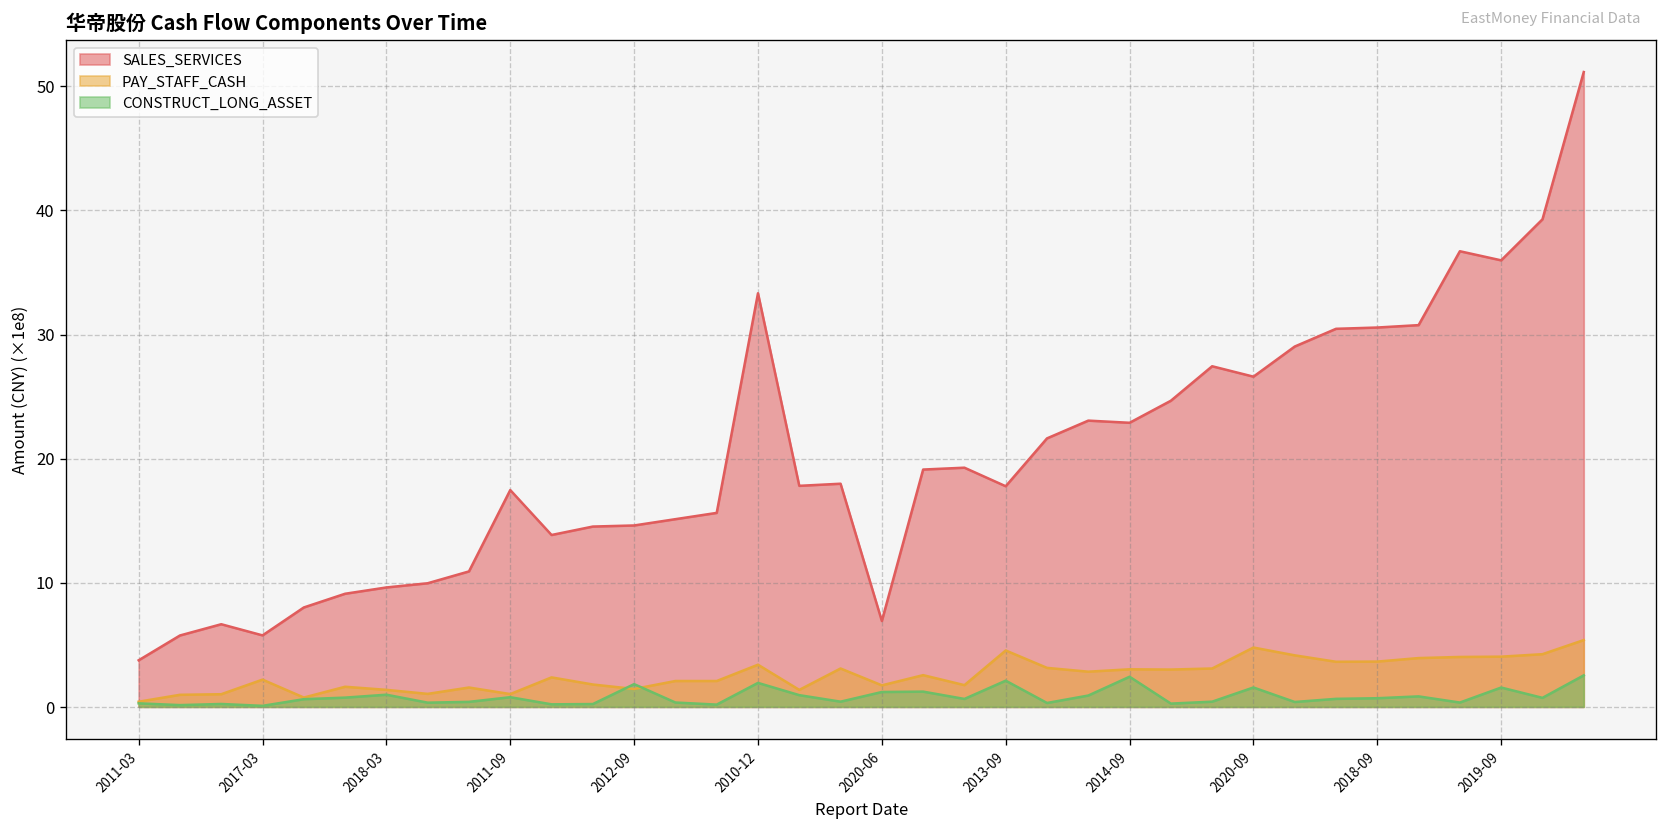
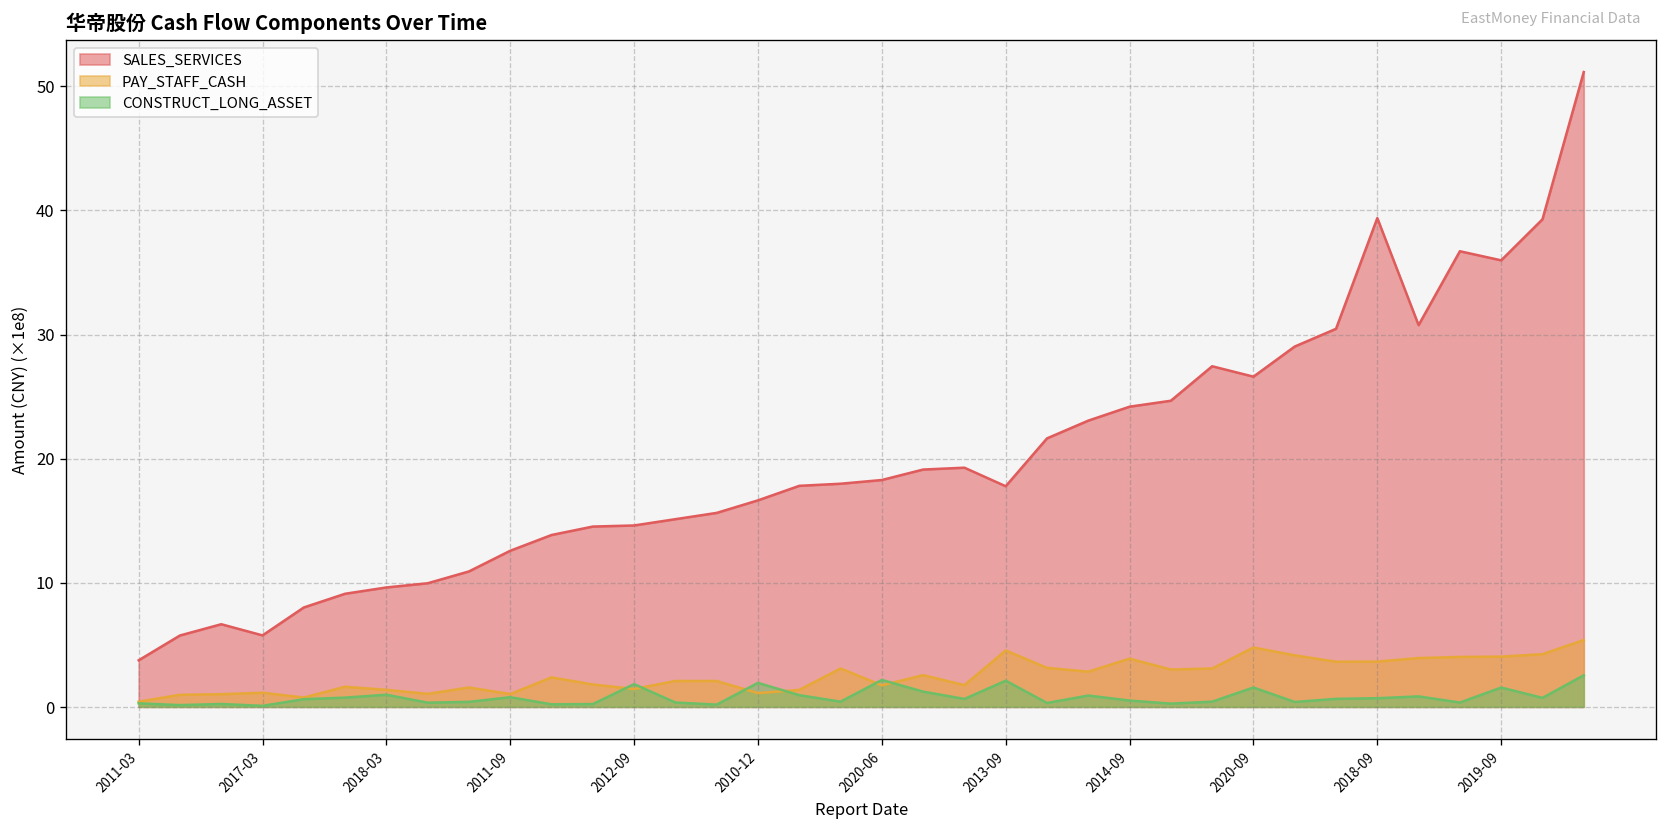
  {
    "SALES_SERVICES": {
      "2011-03": 3.8,
      "2017-03": 5.8,
-     "2011-09": 17.5,
+     "2011-09": 12.6,
      "2012-09": 14.6,
-     "2010-12": 33.3,
-     "2020-06": 6.9,
+     "2010-12": 16.6,
+     "2020-06": 18.3,
      "2013-09": 17.8,
-     "2014-09": 22.9,
+     "2014-09": 24.2,
      "2020-09": 26.6,
-     "2018-09": 30.6,
+     "2018-09": 39.4,
      "2019-09": 36.0
    },
    "PAY_STAFF_CASH": {
-     "2017-03": 2.2,
+     "2017-03": 1.1,
      "2011-09": 1.0,
      "2012-09": 1.4,
-     "2010-12": 3.4,
+     "2010-12": 1.1,
      "2020-06": 1.7,
      "2013-09": 4.5,
-     "2014-09": 3.0,
+     "2014-09": 3.9,
      "2020-09": 4.8,
      "2018-09": 3.6,
      "2019-09": 4.0
    },
    "CONSTRUCT_LONG_ASSET": {
      "2017-03": 0.1,
      "2011-09": 0.8,
      "2012-09": 1.8,
      "2010-12": 1.9,
-     "2020-06": 1.2,
+     "2020-06": 2.2,
      "2013-09": 2.1,
-     "2014-09": 2.4,
+     "2014-09": 0.5,
      "2020-09": 1.6,
      "2018-09": 0.7,
      "2019-09": 1.6
    }
  }
